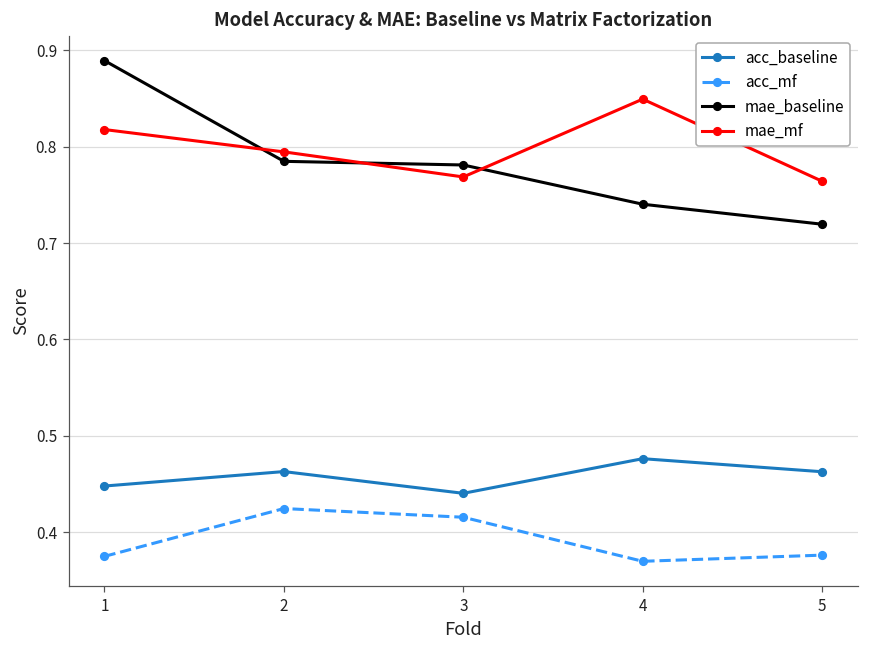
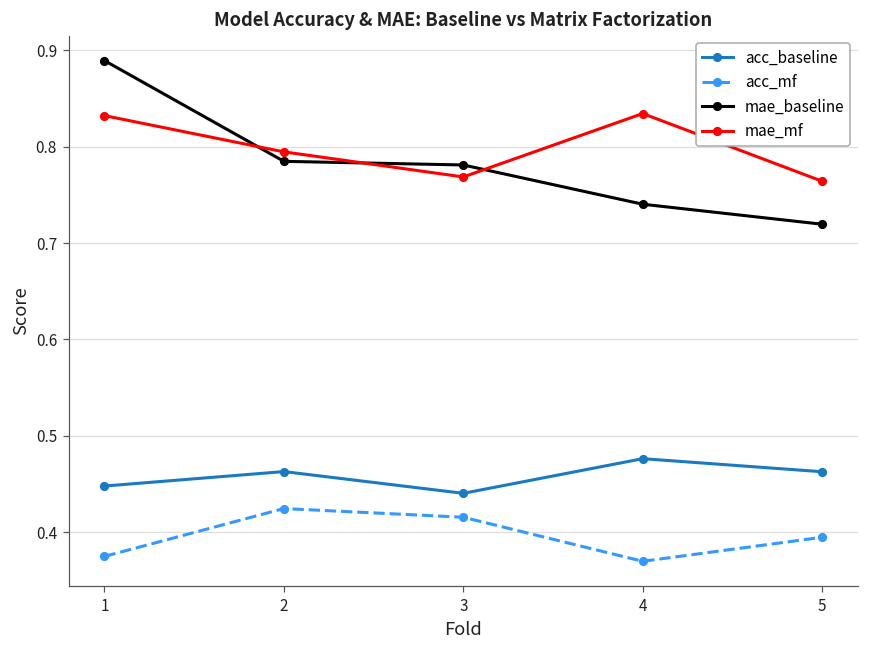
  {
    "acc_baseline": {
      "1": 0.45,
      "2": 0.46,
      "3": 0.44,
      "4": 0.48,
      "5": 0.46
    },
    "acc_mf": {
      "1": 0.37,
      "2": 0.42,
      "3": 0.42,
      "4": 0.37,
-     "5": 0.38
+     "5": 0.39
    },
    "mae_baseline": {
      "1": 0.89,
      "2": 0.78,
      "3": 0.78,
      "4": 0.74,
      "5": 0.72
    },
    "mae_mf": {
-     "1": 0.82,
+     "1": 0.83,
      "2": 0.79,
      "3": 0.77,
-     "4": 0.85,
+     "4": 0.83,
      "5": 0.76
    }
  }
